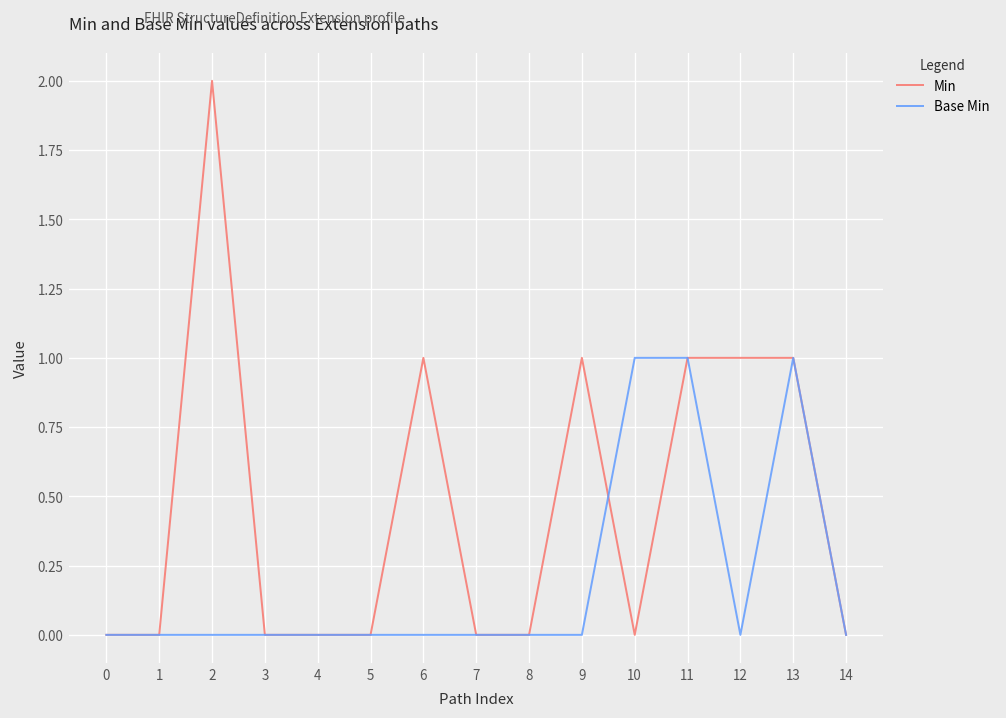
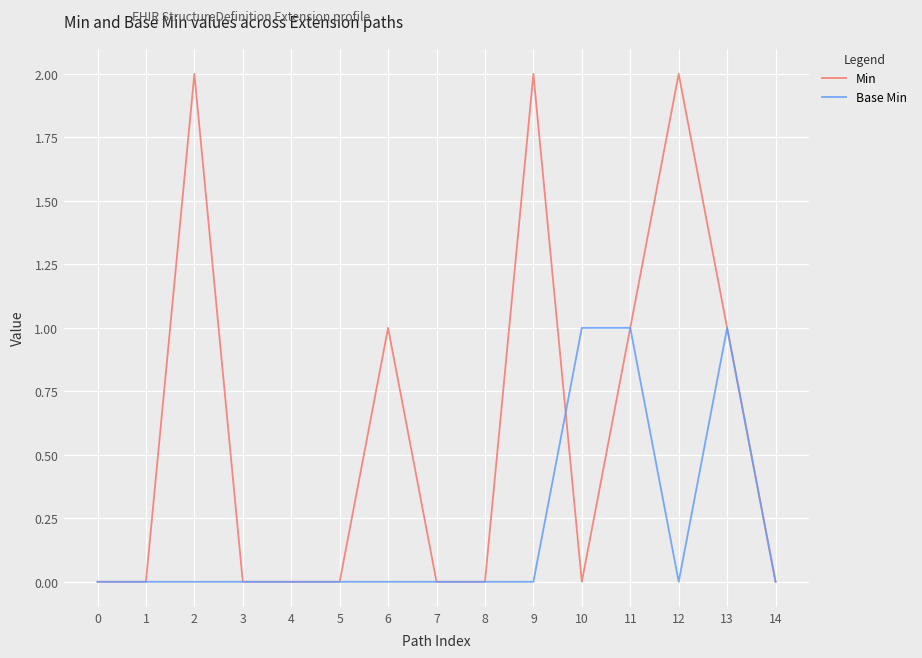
  {
    "Min": {
      "2": 2,
      "6": 1,
-     "9": 1,
+     "9": 2,
      "10": 0,
-     "12": 1
+     "12": 2
    },
    "Base Min": {
      "2": 0,
      "6": 0,
      "9": 0,
      "10": 1,
      "12": 0
    }
  }
